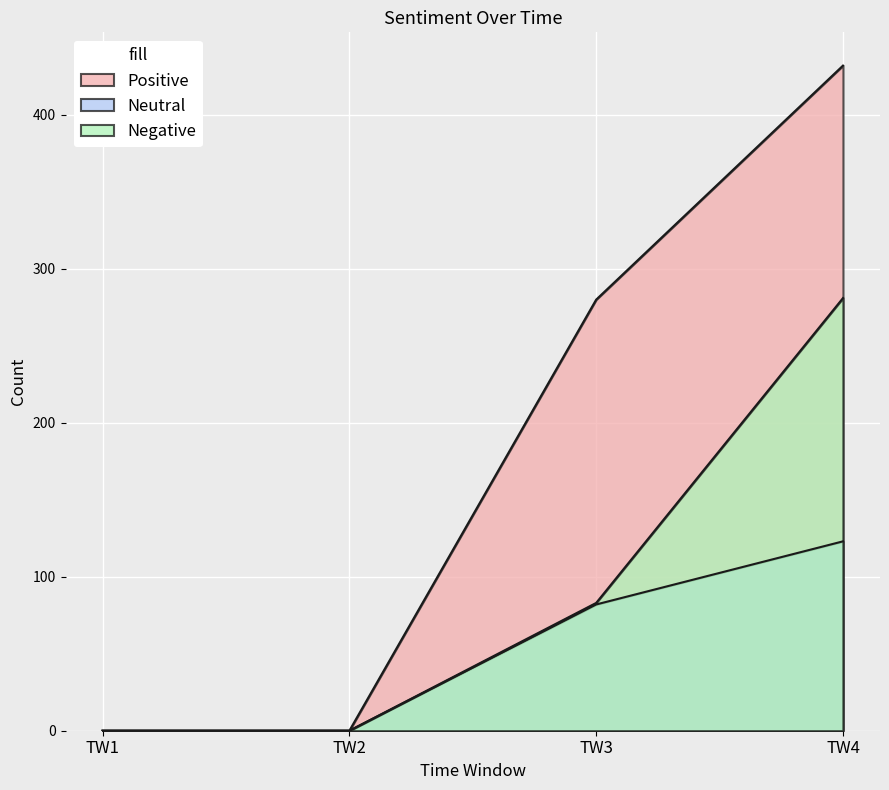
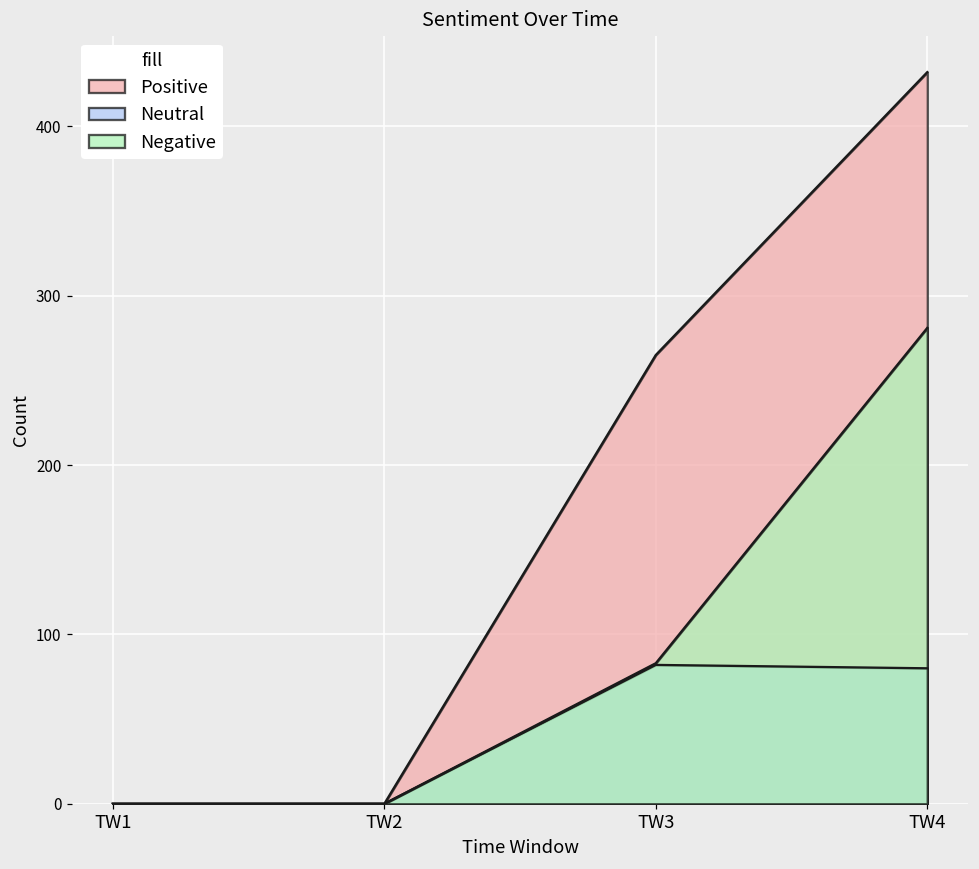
  {
    "Positive": {
-     "TW3": 280,
+     "TW3": 265,
      "TW4": 432
    },
    "Neutral": {
-     "TW4": 123
+     "TW4": 80
    },
    "Negative": {
      "TW4": 281
    }
  }
